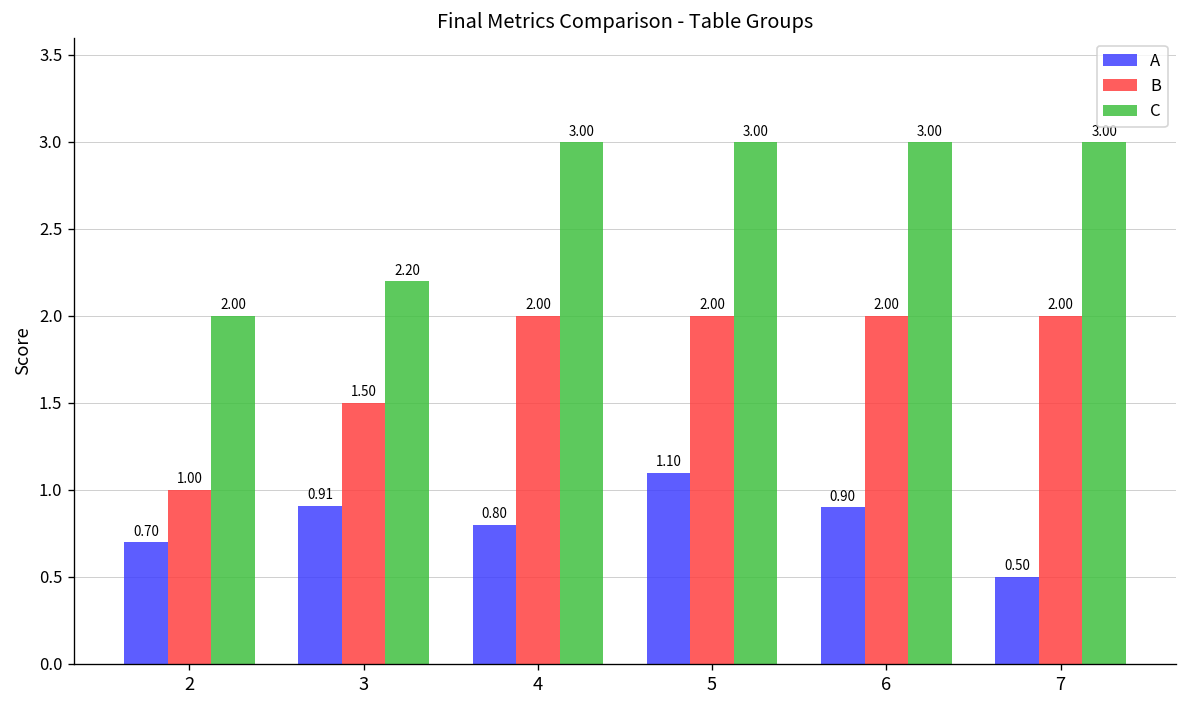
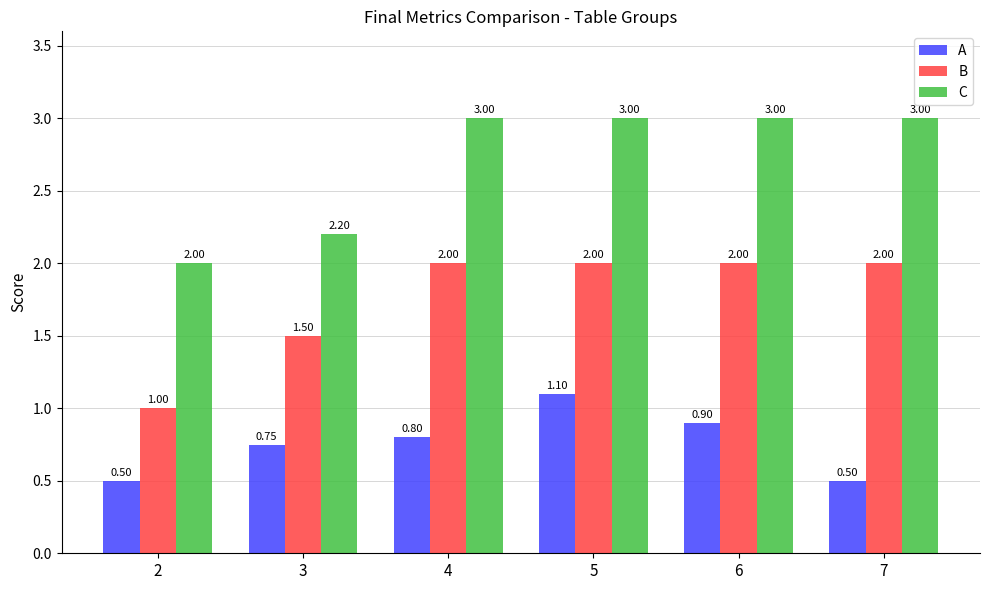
  {
    "A": {
-     "2": 0.70,
-     "3": 0.91,
+     "2": 0.50,
+     "3": 0.75,
      "4": 0.80,
      "5": 1.10,
      "6": 0.90,
      "7": 0.50
    },
    "B": {
      "2": 1.00,
      "3": 1.50,
      "4": 2.00,
      "5": 2.00,
      "6": 2.00,
      "7": 2.00
    },
    "C": {
      "2": 2.00,
      "3": 2.20,
      "4": 3.00,
      "5": 3.00,
      "6": 3.00,
      "7": 3.00
    }
  }
